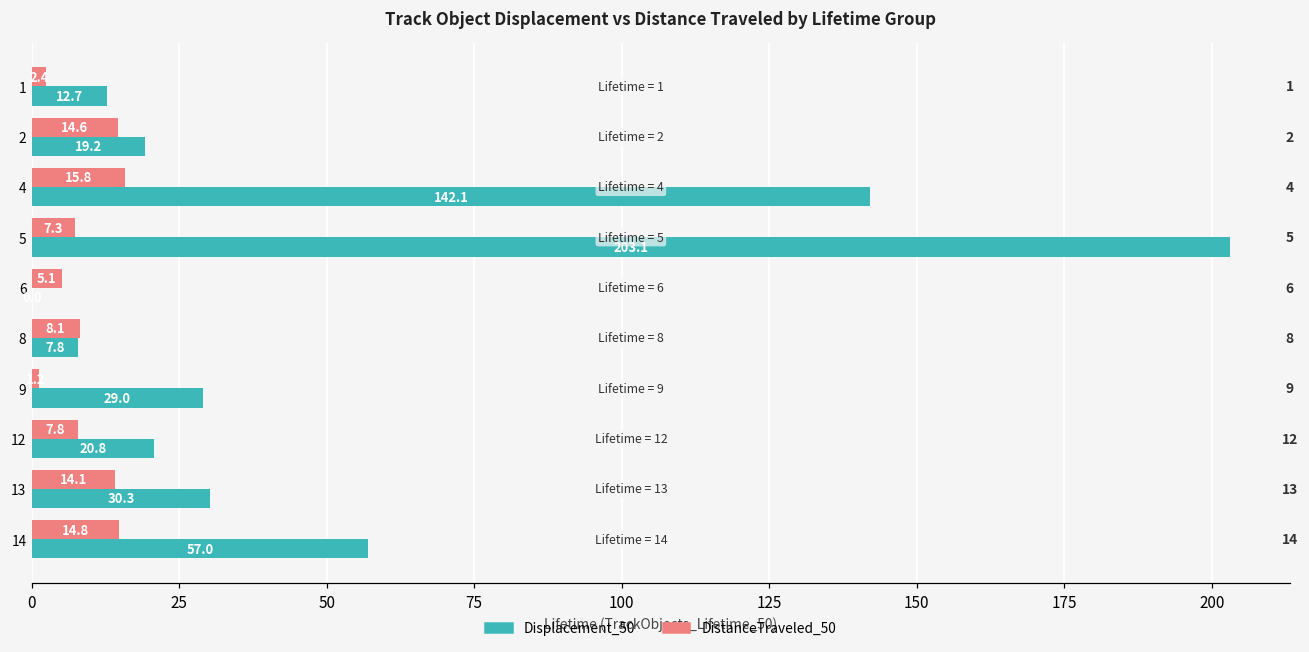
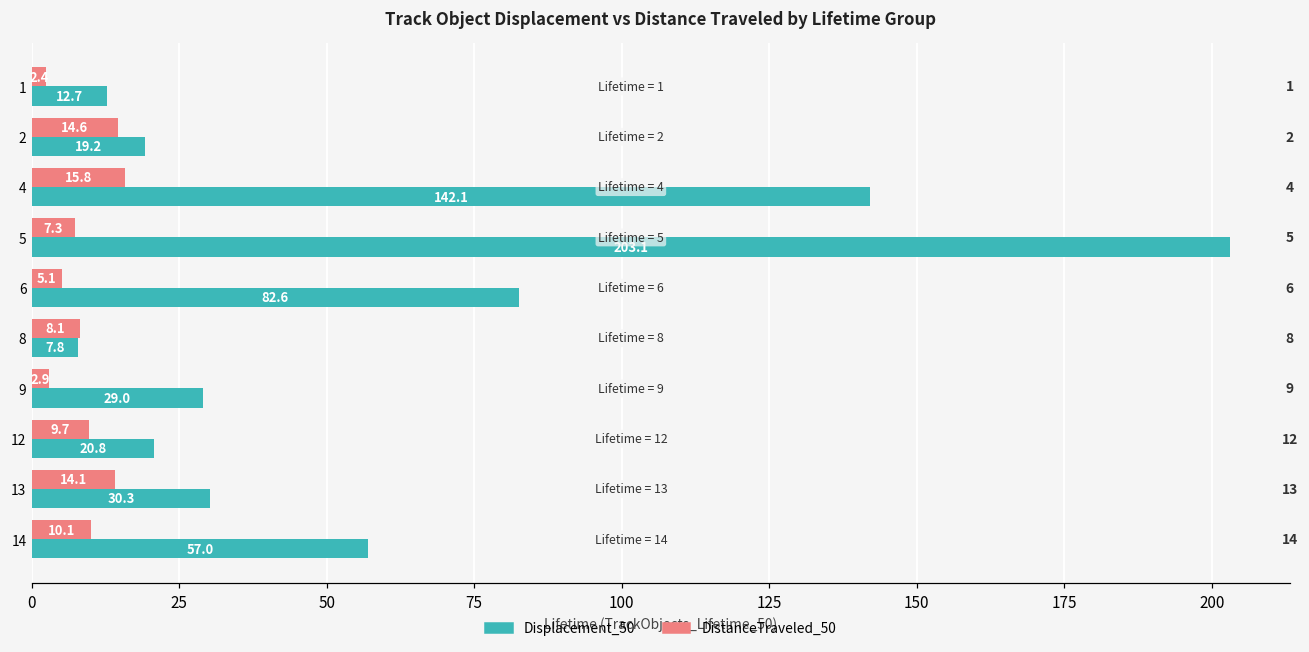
  {
    "Displacement_50": {
-     "6": 0
+     "6": 83
    },
    "DistanceTraveled_50": {
      "1": 2.4,
      "2": 14.6,
      "4": 15.8,
      "5": 7.3,
      "6": 5.1,
      "8": 8.1,
-     "9": 1,
-     "12": 7.8,
+     "9": 3,
+     "12": 9.7,
      "13": 14.1,
-     "14": 14.8
+     "14": 10.1
    }
  }
